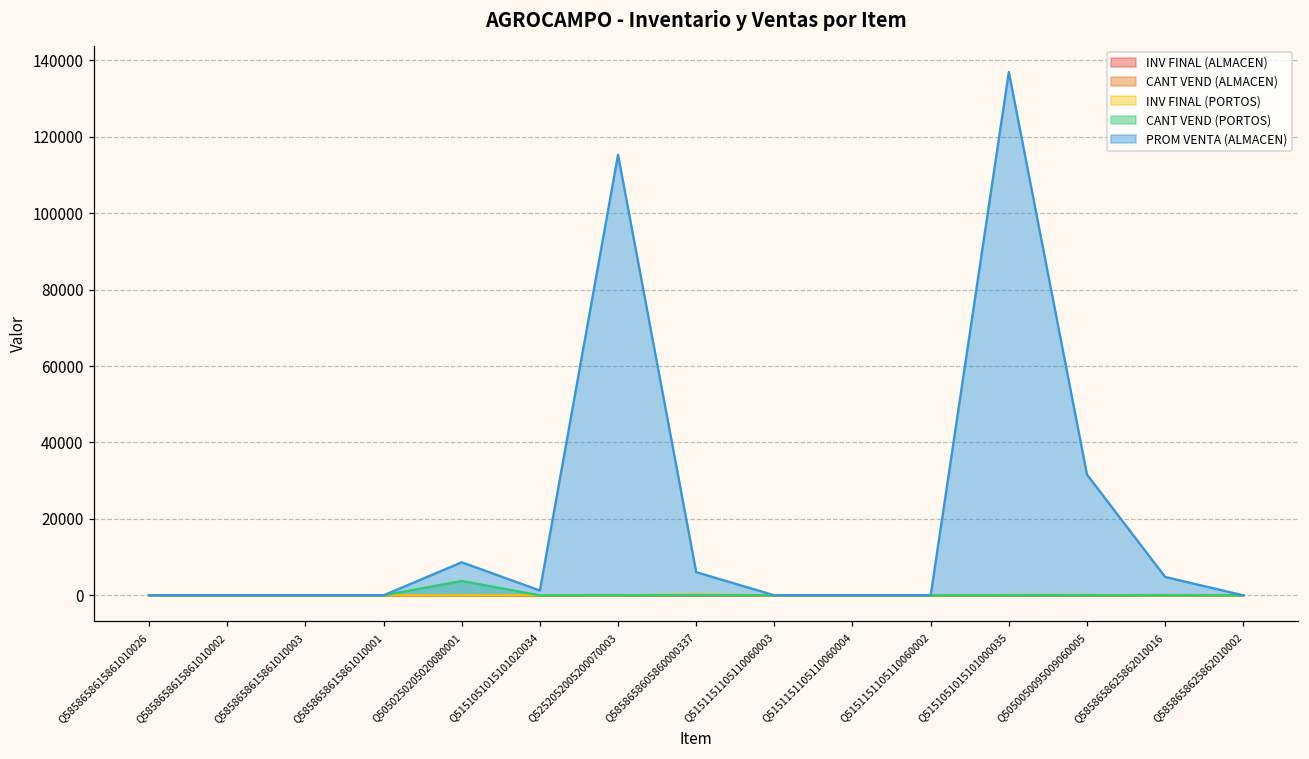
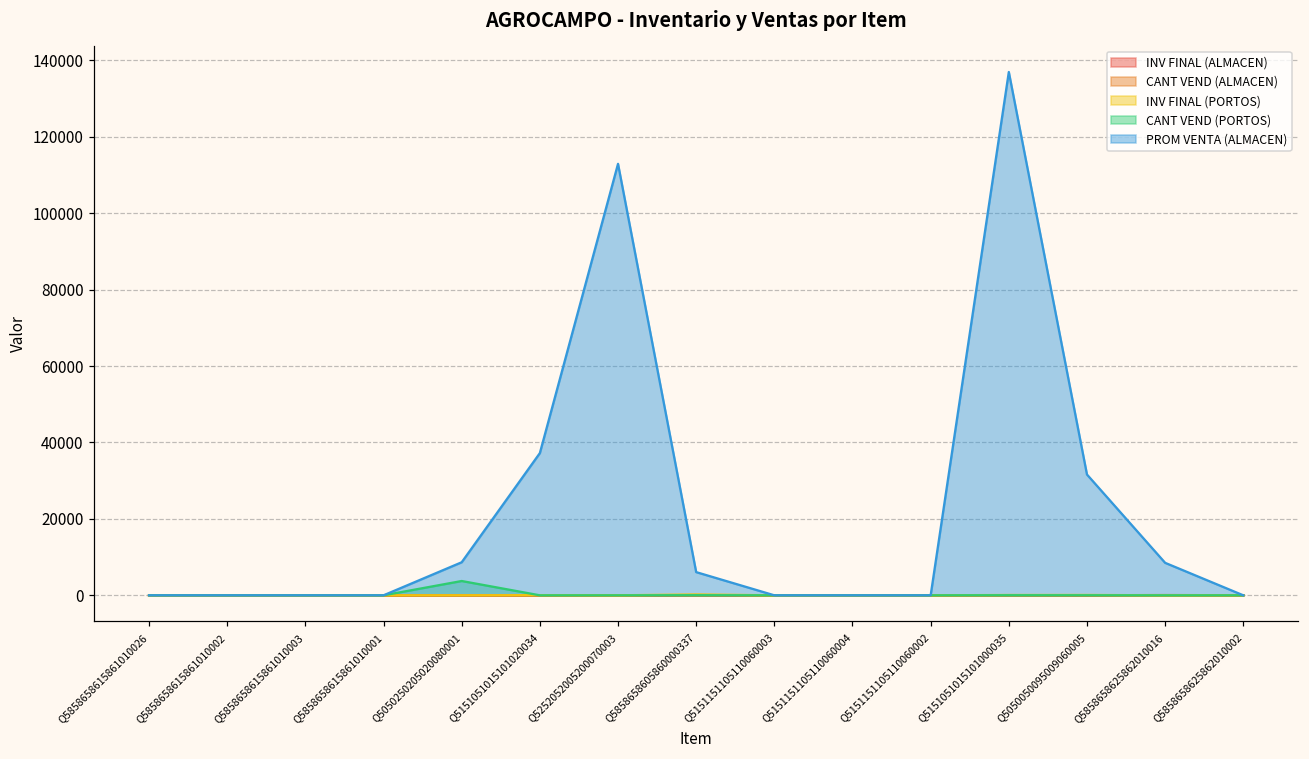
  {
    "CANT VEND (PORTOS)": {
      "Q5050250205020080001": 4000
    },
    "PROM VENTA (ALMACEN)": {
      "Q5050250205020080001": 9000,
-     "Q5151051015101020034": 1000,
-     "Q5252052005200070003": 115000,
+     "Q5151051015101020034": 37000,
+     "Q5252052005200070003": 113000,
      "Q5858658605860000337": 6000,
      "Q5151051015101000035": 137000,
      "Q5050050095009060005": 32000,
-     "Q5858658625862010016": 5000
+     "Q5858658625862010016": 9000
    }
  }
